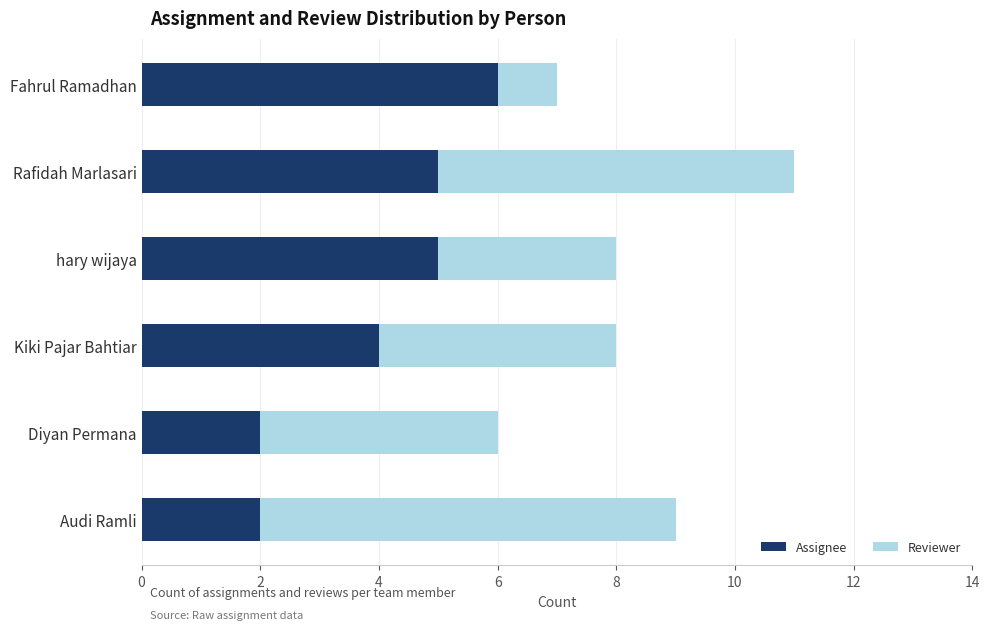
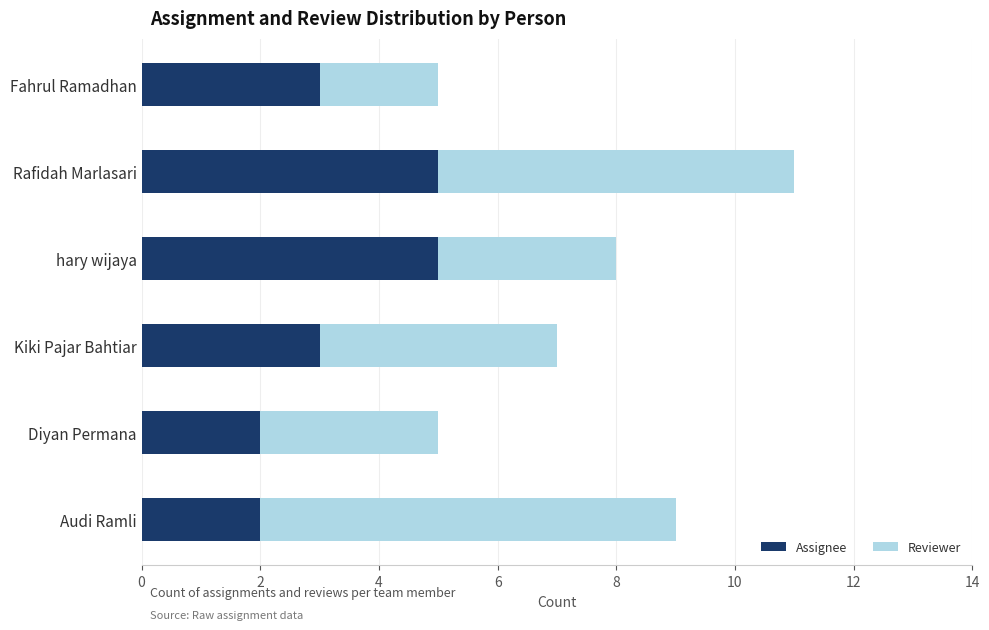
  {
    "Assignee": {
-     "Fahrul Ramadhan": 6,
+     "Fahrul Ramadhan": 3,
      "Rafidah Marlasari": 5,
      "hary wijaya": 5,
-     "Kiki Pajar Bahtiar": 4,
+     "Kiki Pajar Bahtiar": 3,
      "Diyan Permana": 2,
      "Audi Ramli": 2
    },
    "Reviewer": {
-     "Fahrul Ramadhan": 1,
+     "Fahrul Ramadhan": 2,
      "Rafidah Marlasari": 6,
      "hary wijaya": 3,
      "Kiki Pajar Bahtiar": 4,
-     "Diyan Permana": 4,
+     "Diyan Permana": 3,
      "Audi Ramli": 7
    }
  }
